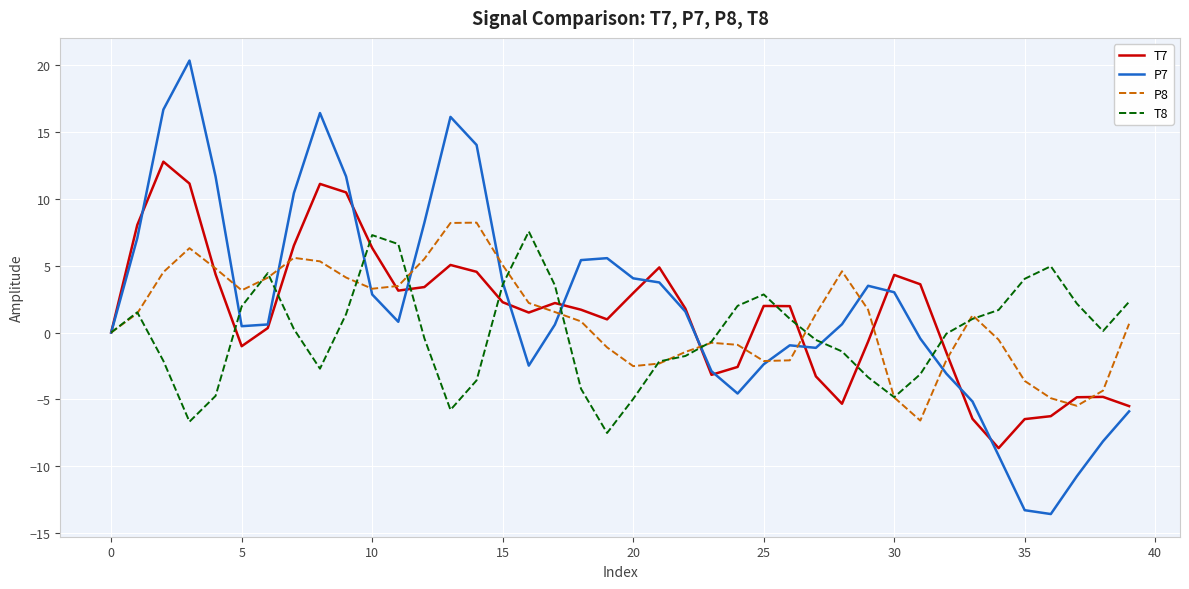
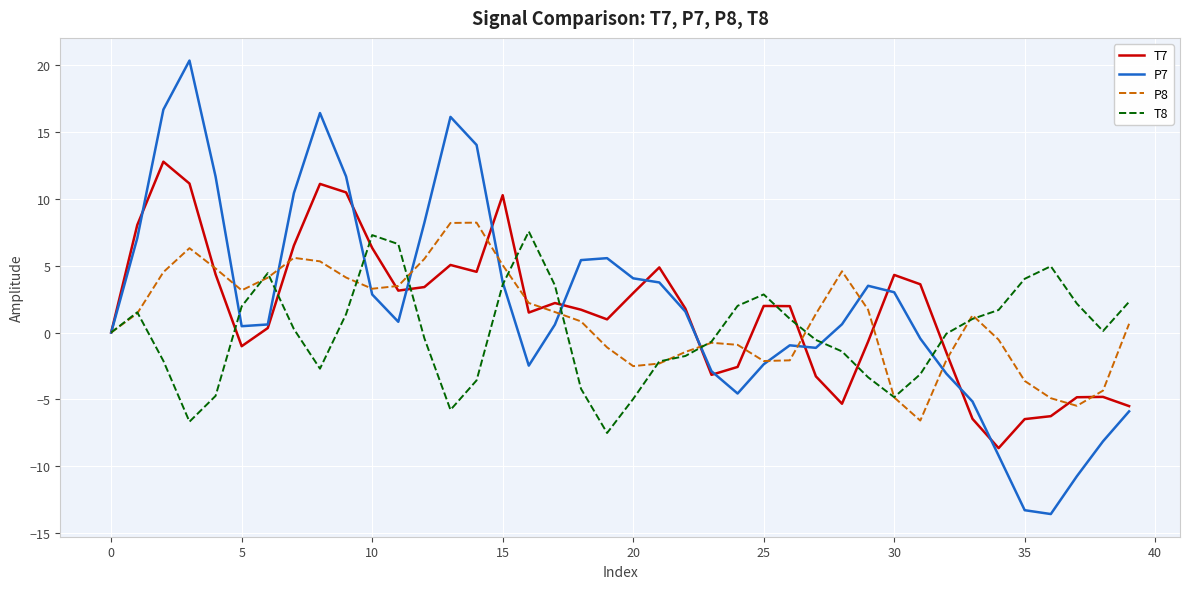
  {
    "T7": {
      "5": -1.0,
      "10": 6.3,
-     "15": 2.3,
+     "15": 10.3,
      "20": 2.9,
      "25": 2.0,
      "30": 4.3,
      "35": -6.5
    },
    "P7": {
      "5": 0.5,
      "10": 2.8,
      "20": 4.0,
      "25": -2.4,
      "30": 3.0,
      "35": -13.3
    },
    "P8": {
      "5": 3.1,
      "10": 3.3,
      "15": 5.0,
      "20": -2.5,
      "25": -2.1,
      "35": -3.6
    },
    "T8": {
      "5": 2.0,
      "10": 7.3,
      "20": -5.0,
      "25": 2.8,
      "35": 4.0
    }
  }
